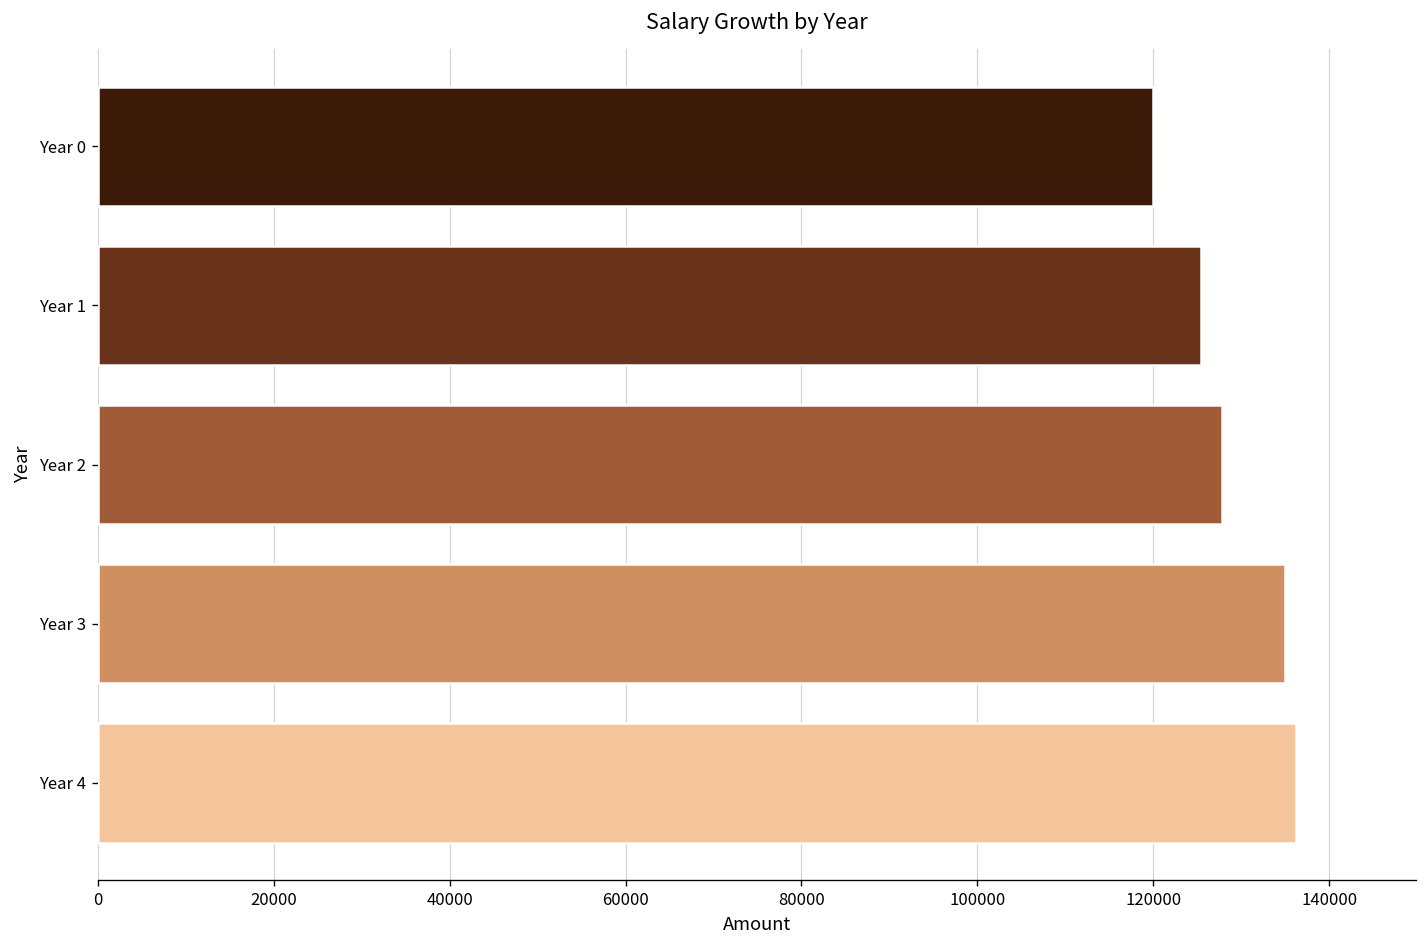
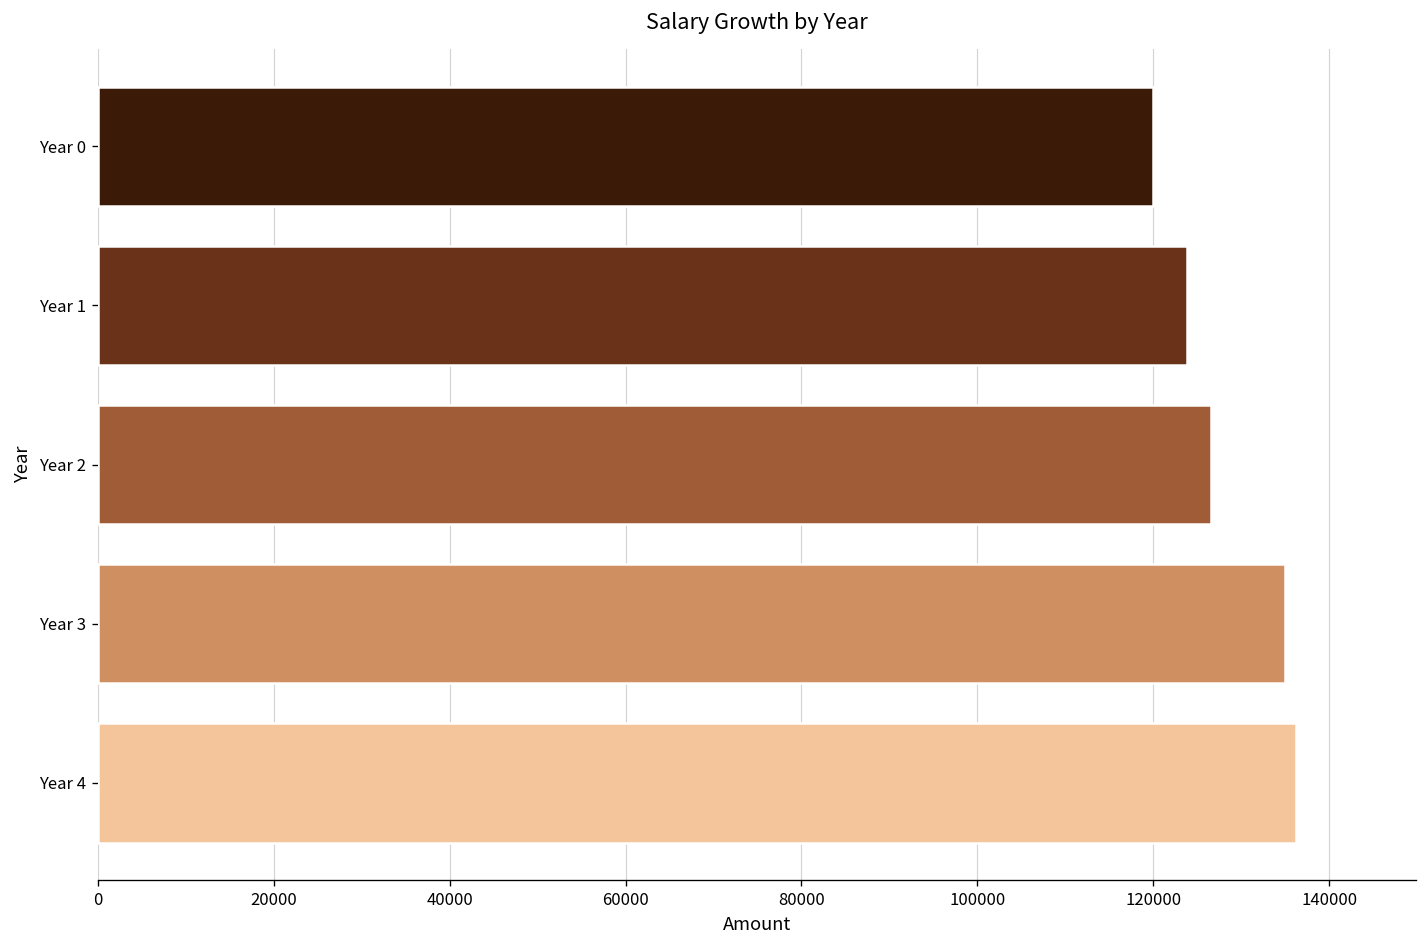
  {
    "Year 0": 120000,
-   "Year 1": 125000,
-   "Year 2": 128000,
+   "Year 1": 124000,
+   "Year 2": 127000,
    "Year 3": 135000,
    "Year 4": 136000
  }
